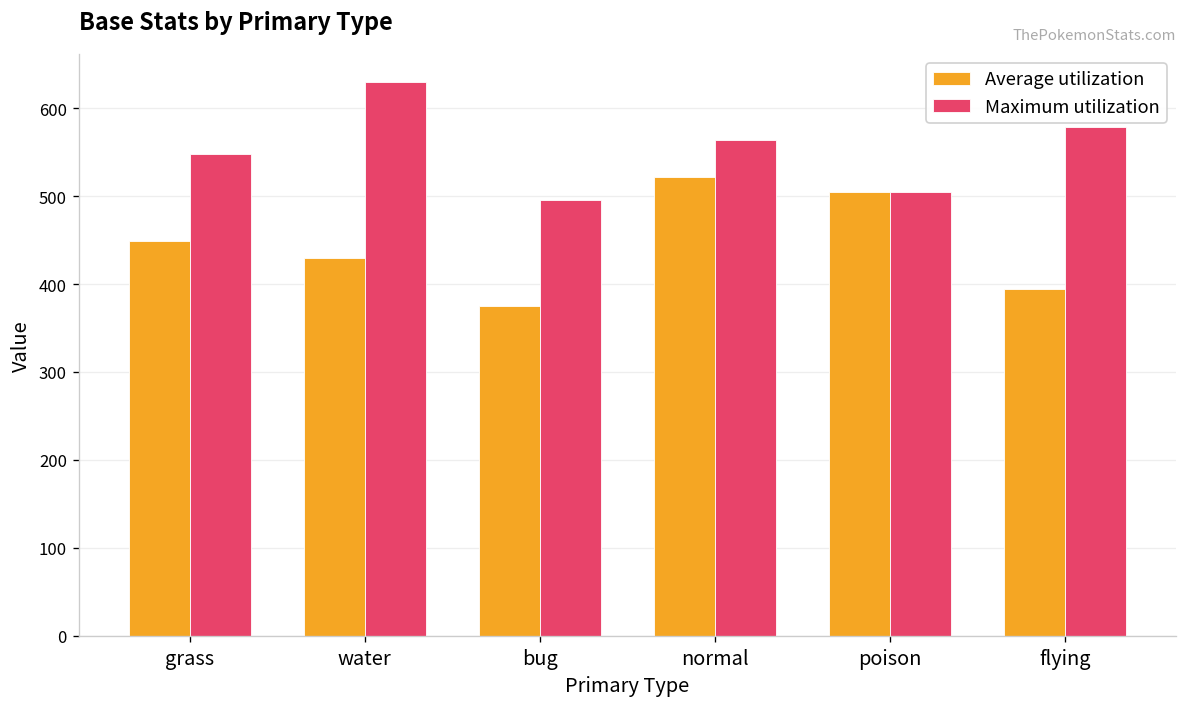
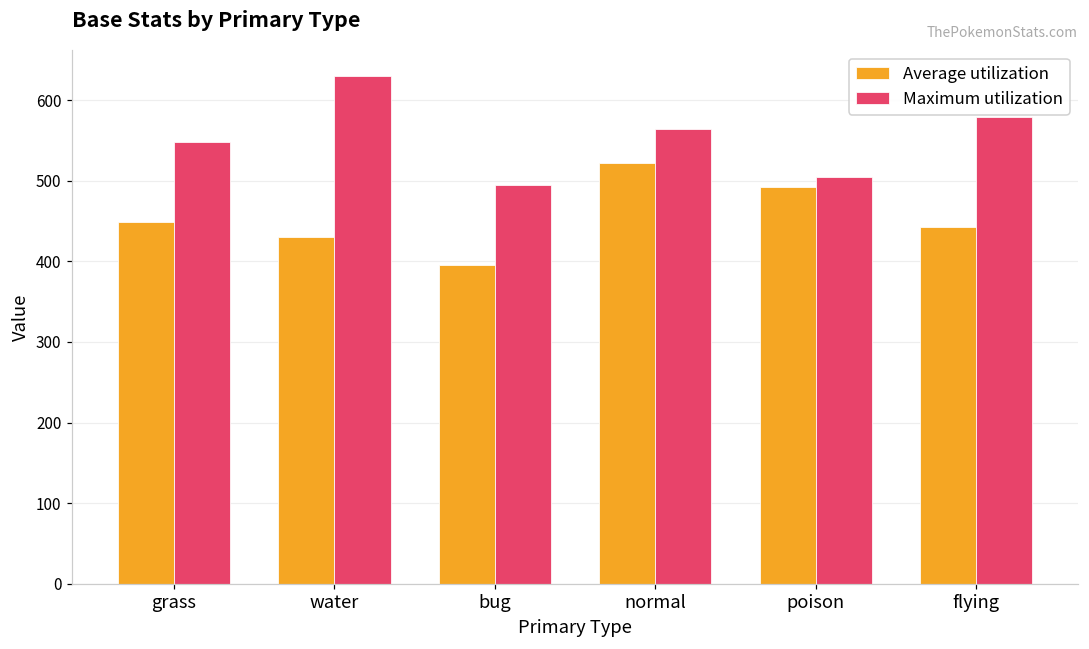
  {
    "Average utilization": {
      "grass": 450,
      "water": 430,
-     "bug": 380,
+     "bug": 400,
      "normal": 520,
-     "poison": 510,
-     "flying": 390
+     "poison": 490,
+     "flying": 440
    },
    "Maximum utilization": {
      "grass": 550,
      "water": 630,
      "bug": 500,
      "normal": 560,
      "poison": 510
    }
  }
